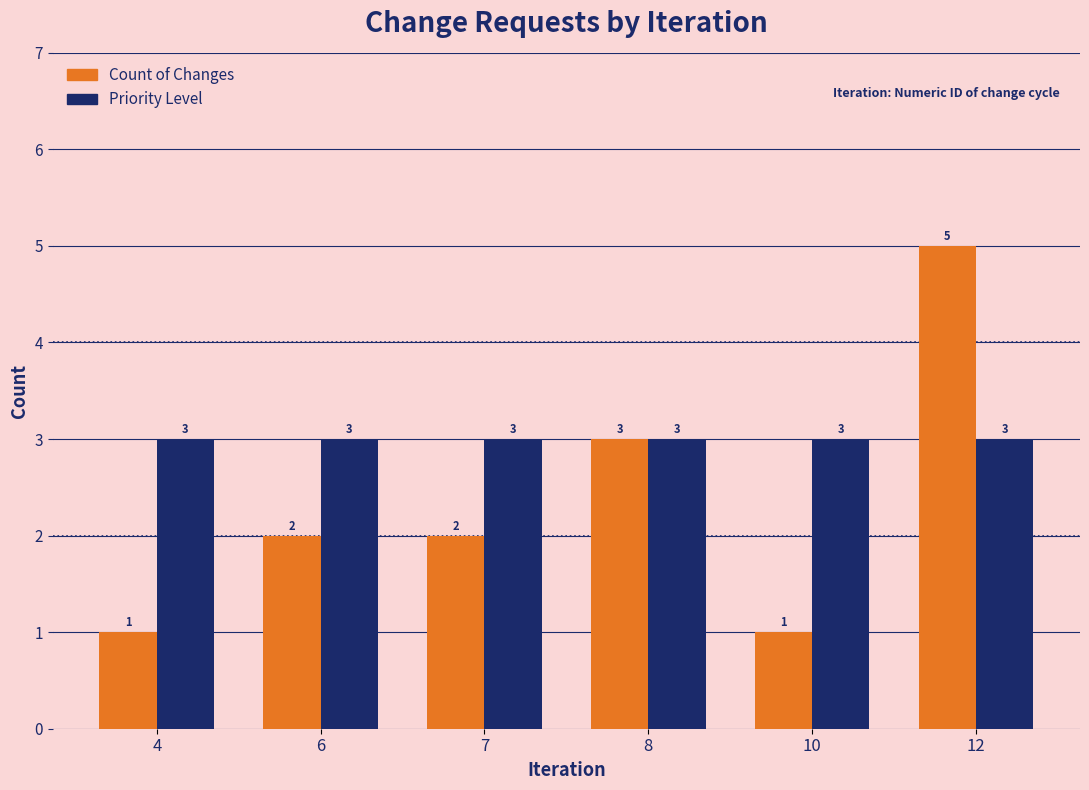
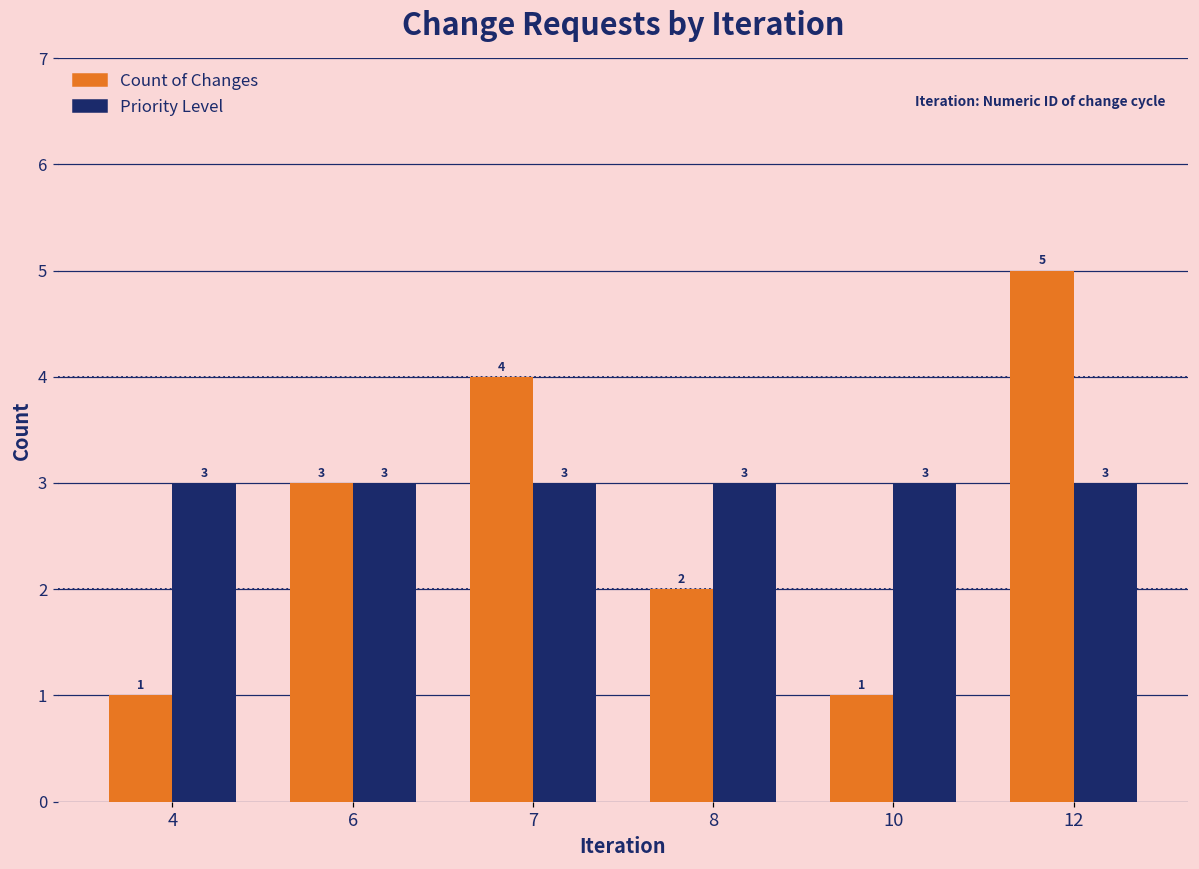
  {
    "Count of Changes": {
      "4": 1,
-     "6": 2,
-     "7": 2,
-     "8": 3,
+     "6": 3,
+     "7": 4,
+     "8": 2,
      "10": 1,
      "12": 5
    },
    "Priority Level": {
      "4": 3,
      "6": 3,
      "7": 3,
      "8": 3,
      "10": 3,
      "12": 3
    }
  }
